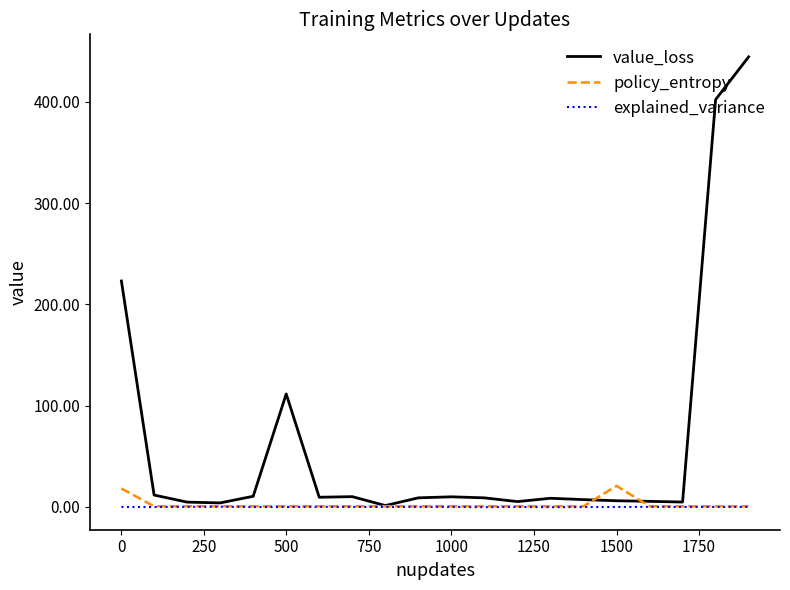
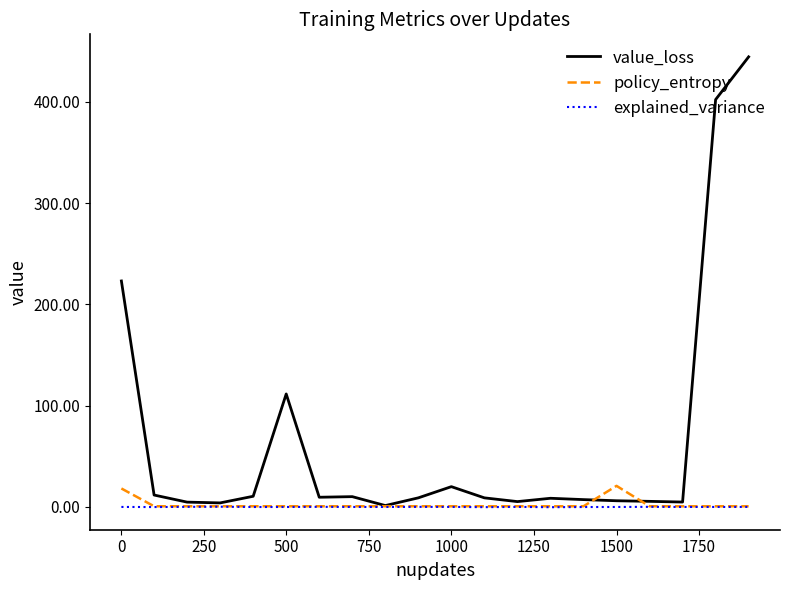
  {
    "value_loss": {
      "0": 223,
      "500": 112,
-     "1000": 10,
+     "1000": 20,
      "1500": 6
    },
    "policy_entropy": {
      "0": 18,
      "1500": 21
    },
    "explained_variance": {
      "0": 0,
      "1500": 0
    }
  }
